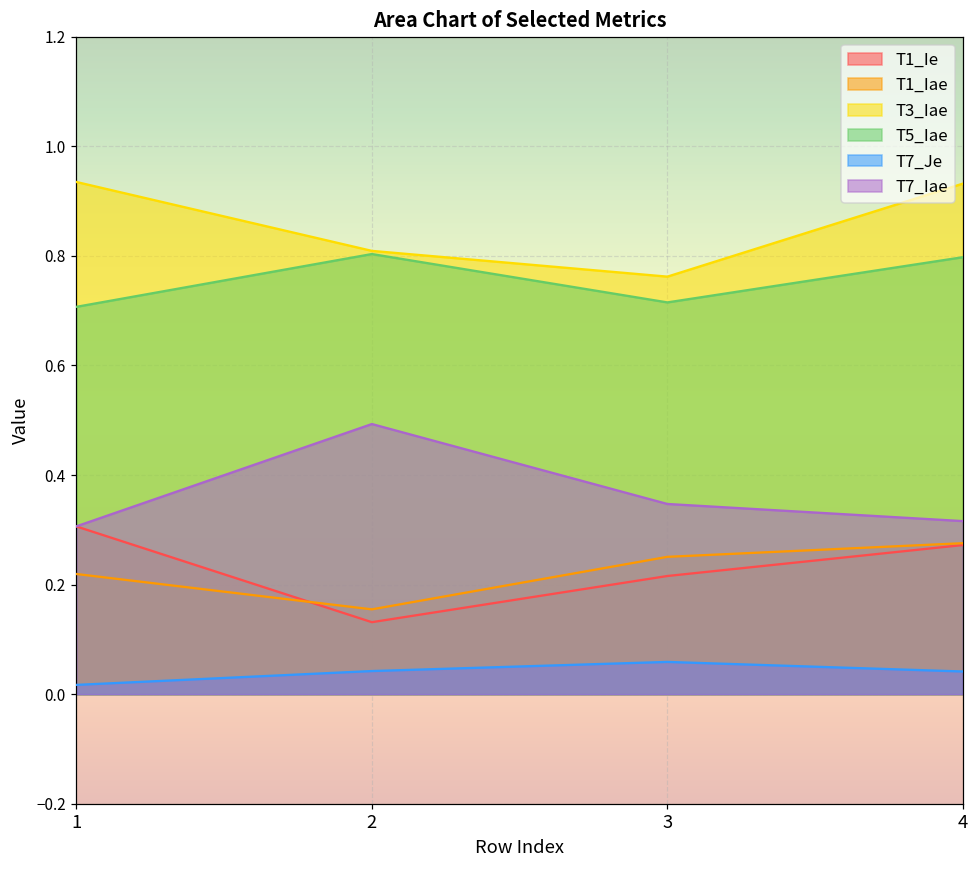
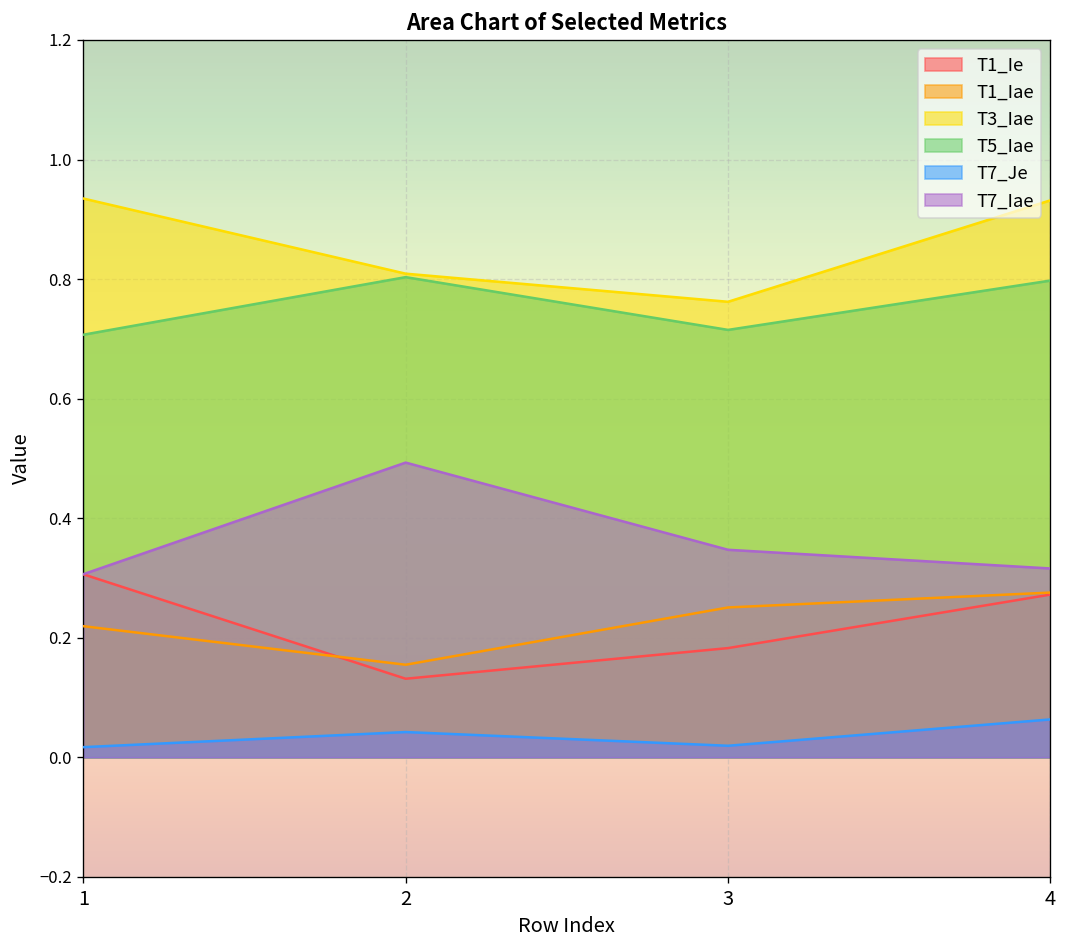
  {
    "T1_Ie": {
      "2": 0.13,
-     "3": 0.22
+     "3": 0.18
    },
    "T5_Iae": {
      "1": 0.71,
      "2": 0.80,
      "3": 0.72,
      "4": 0.80
    },
    "T7_Je": {
      "1": 0.02,
      "2": 0.04,
-     "3": 0.06,
-     "4": 0.04
+     "3": 0.02,
+     "4": 0.06
    },
    "T7_Iae": {
      "2": 0.49,
      "3": 0.35,
      "4": 0.32
    }
  }
